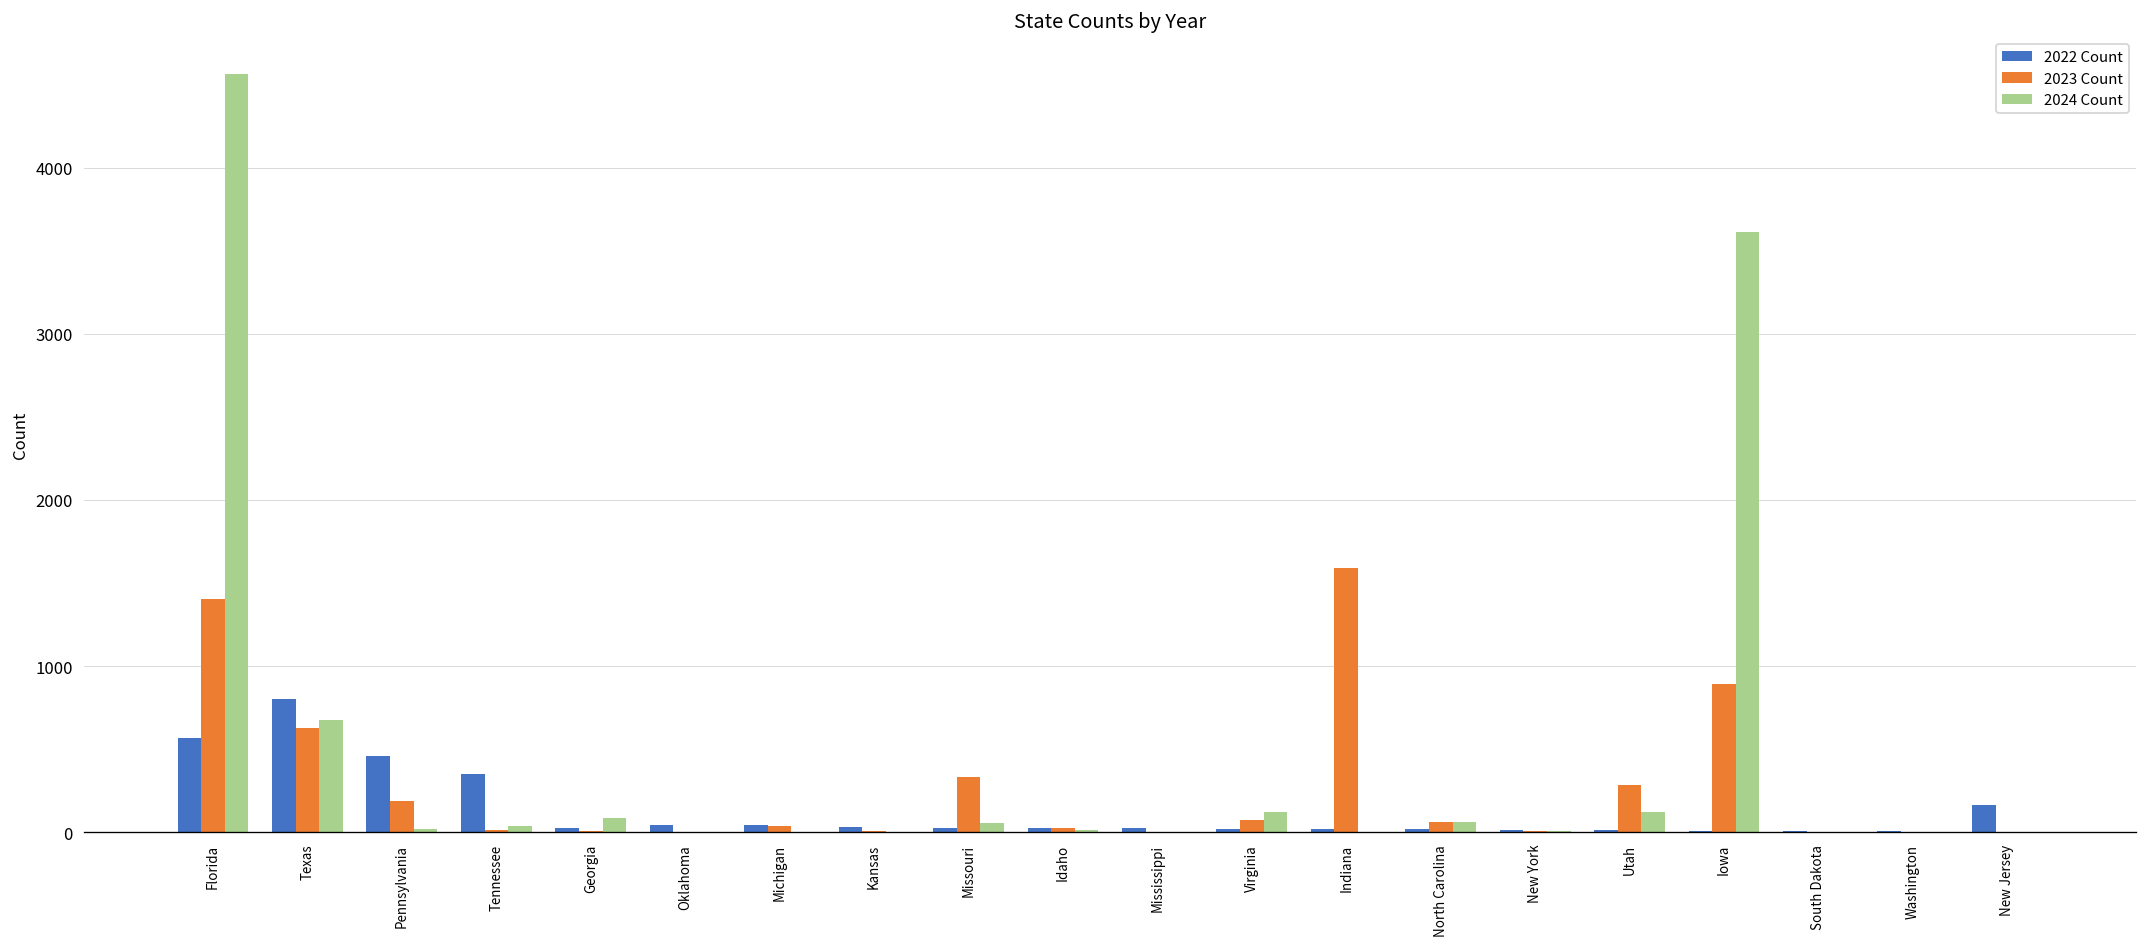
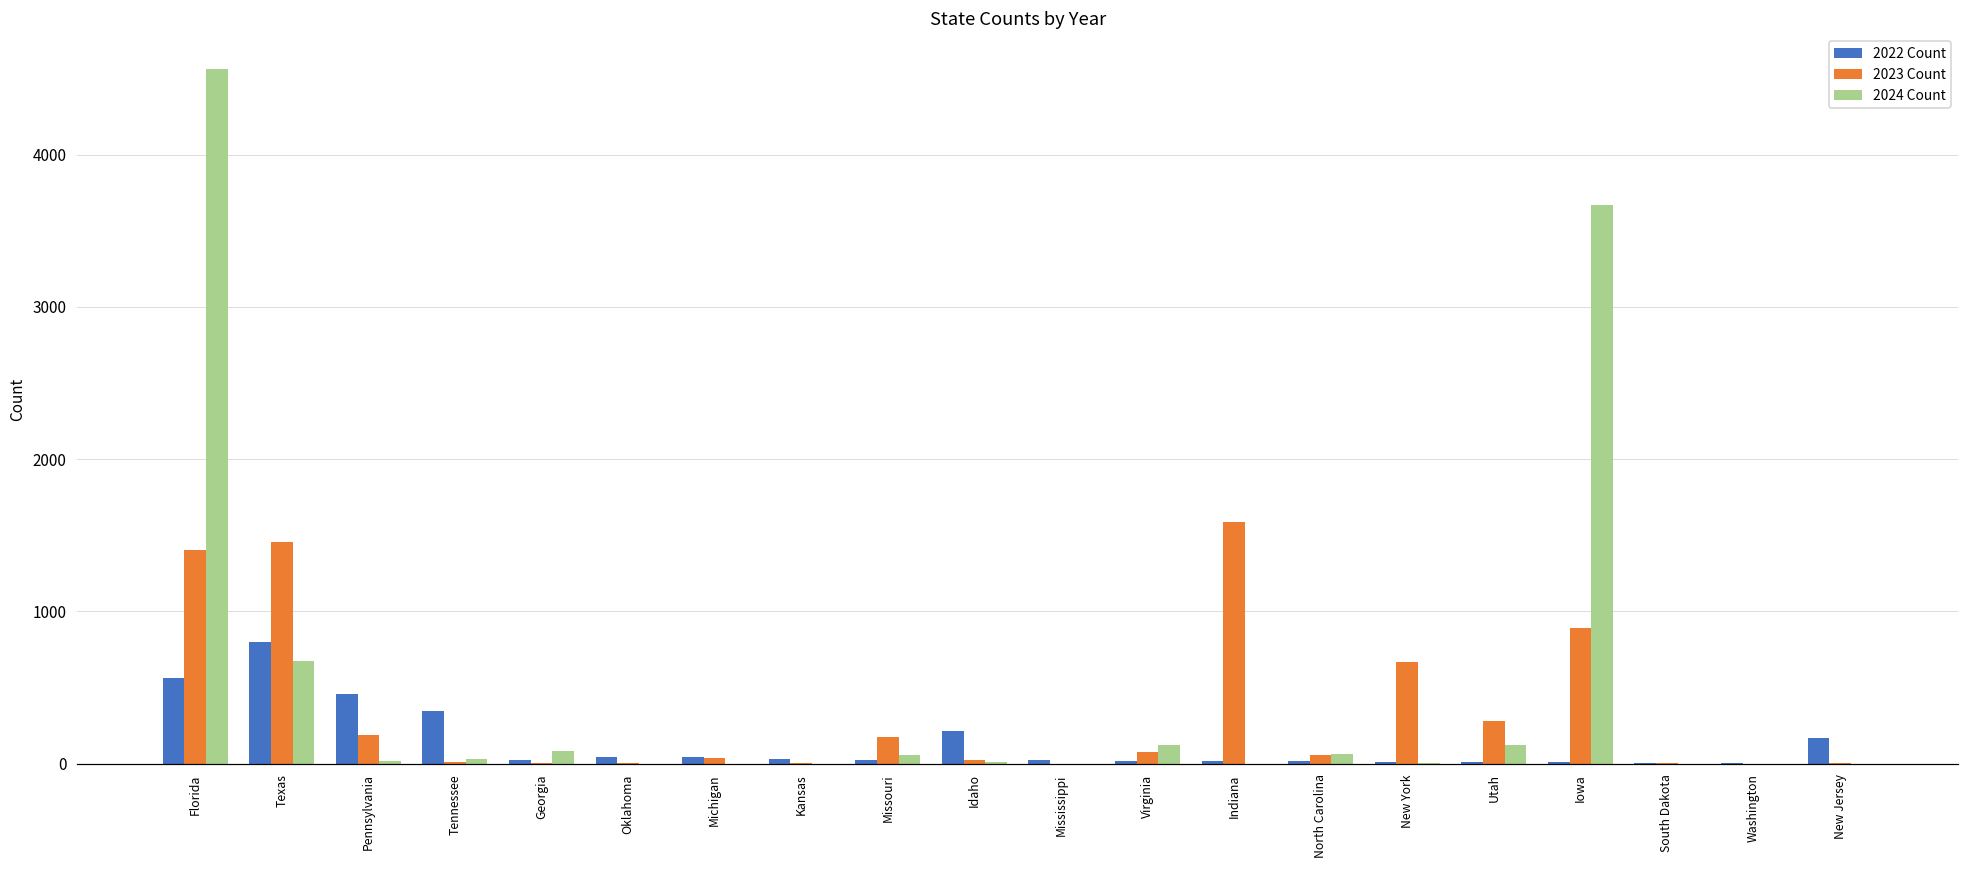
  {
    "2022 Count": {
      "Florida": 570,
      "Texas": 800,
      "Pennsylvania": 460,
      "Tennessee": 350,
      "Georgia": 20,
      "Oklahoma": 40,
      "Michigan": 40,
      "Kansas": 30,
      "Missouri": 30,
-     "Idaho": 30,
+     "Idaho": 210,
      "Mississippi": 20,
      "Virginia": 20,
      "New Jersey": 170
    },
    "2023 Count": {
      "Florida": 1410,
-     "Texas": 620,
+     "Texas": 1450,
      "Pennsylvania": 190,
      "Michigan": 40,
-     "Missouri": 330,
+     "Missouri": 170,
      "Idaho": 30,
      "Mississippi": 0,
      "Virginia": 80,
      "Indiana": 1590,
      "North Carolina": 60,
-     "New York": 10,
+     "New York": 670,
      "Utah": 280,
      "Iowa": 890,
      "Washington": 0
    },
    "2024 Count": {
      "Florida": 4560,
      "Texas": 680,
      "Pennsylvania": 20,
      "Tennessee": 30,
      "Georgia": 80,
      "Oklahoma": 0,
      "Michigan": 0,
      "Kansas": 0,
      "Missouri": 60,
      "Mississippi": 0,
      "Virginia": 120,
      "North Carolina": 60,
      "Utah": 120,
-     "Iowa": 3610,
+     "Iowa": 3670,
      "South Dakota": 0,
      "Washington": 0
    }
  }
